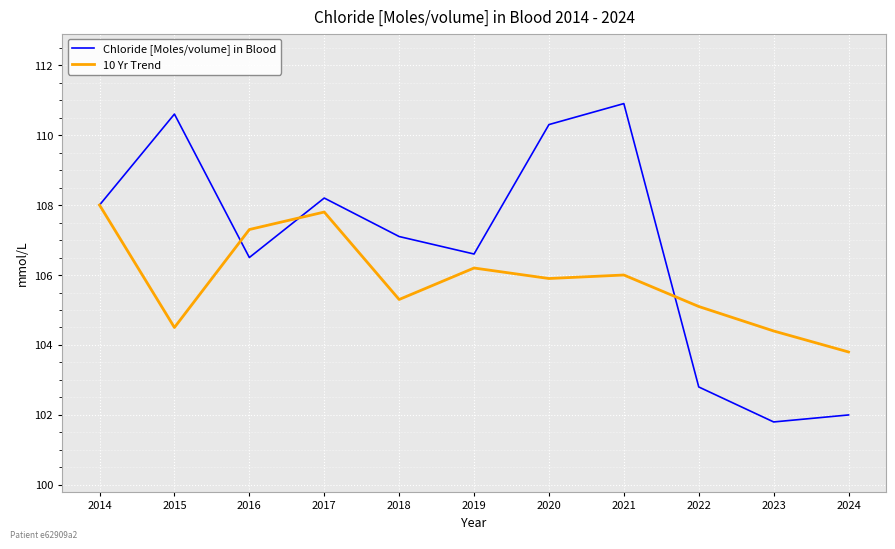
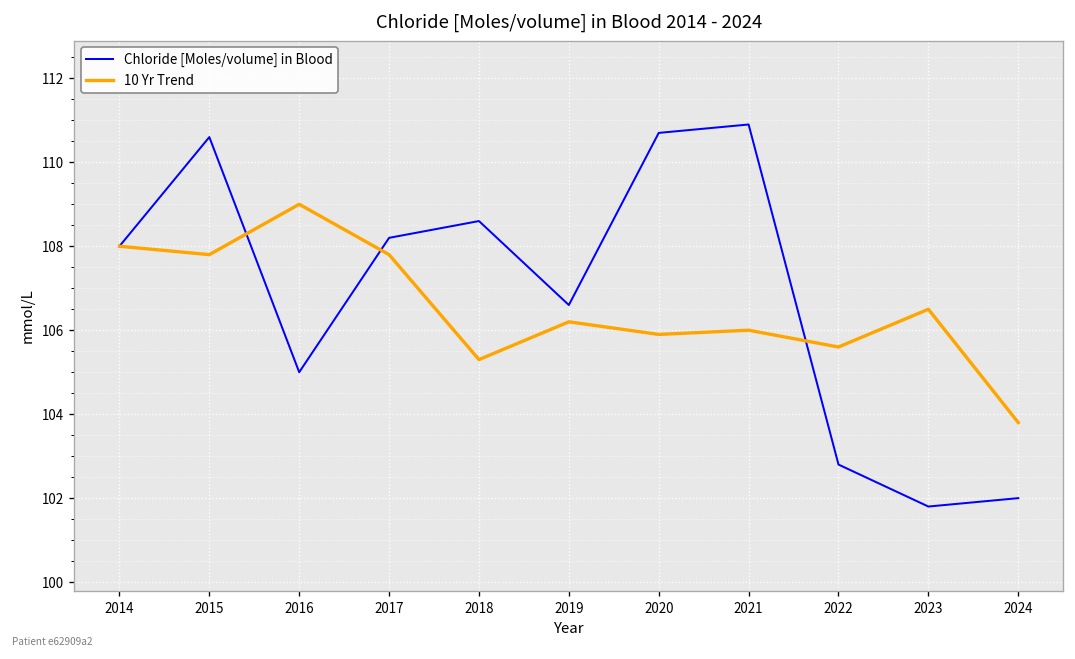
  {
    "Chloride [Moles/volume] in Blood": {
      "2015": 110.6,
-     "2016": 106.5,
+     "2016": 105.0,
      "2017": 108.2,
-     "2018": 107.1,
+     "2018": 108.6,
      "2019": 106.6,
-     "2020": 110.3,
+     "2020": 110.7,
      "2021": 110.9,
      "2022": 102.8,
      "2023": 101.8,
      "2024": 102.0
    },
    "10 Yr Trend": {
-     "2015": 104.5,
-     "2016": 107.3,
+     "2015": 107.8,
+     "2016": 109.0,
      "2017": 107.8,
      "2018": 105.3,
      "2019": 106.2,
      "2020": 105.9,
      "2021": 106.0,
-     "2022": 105.1,
-     "2023": 104.4,
+     "2022": 105.6,
+     "2023": 106.5,
      "2024": 103.8
    }
  }
